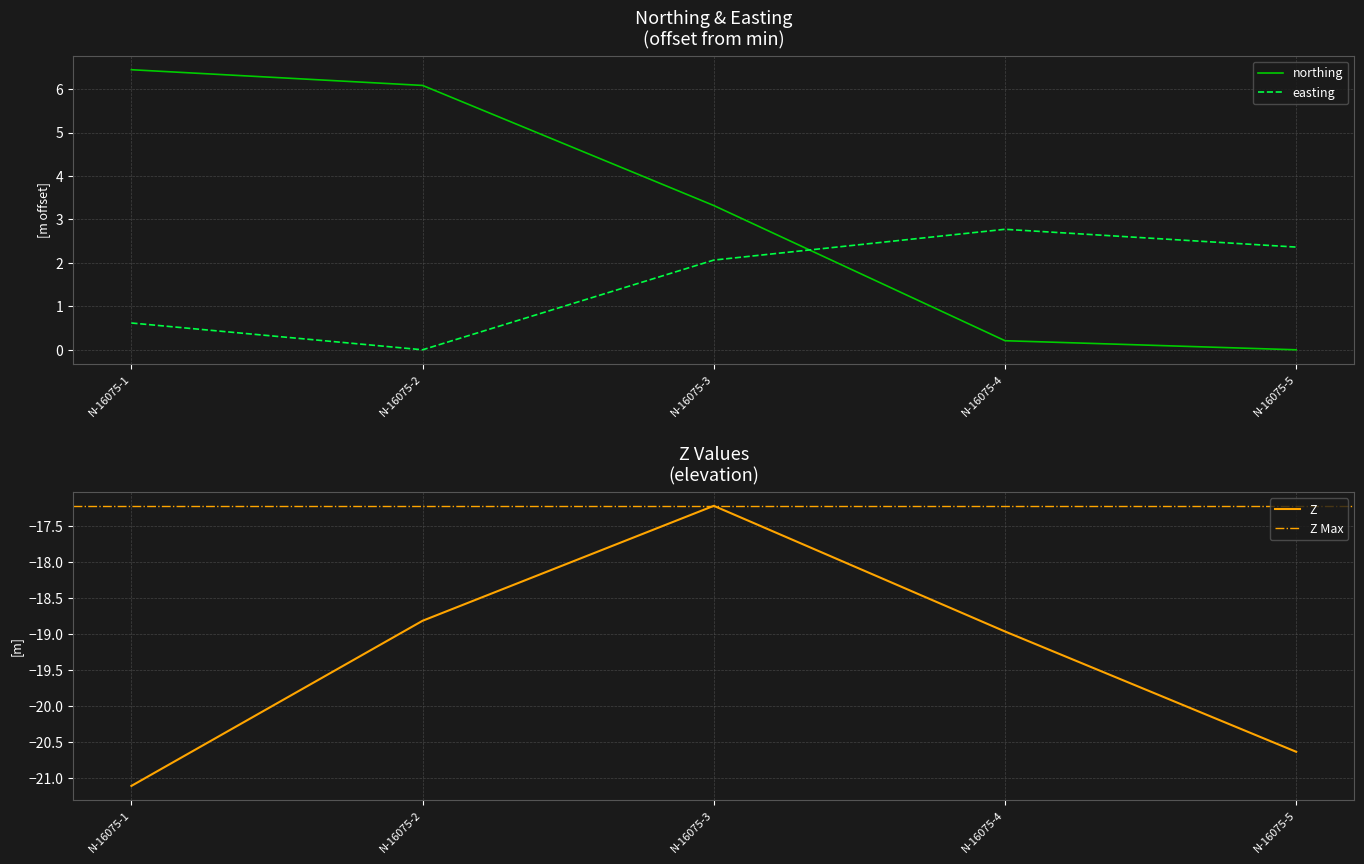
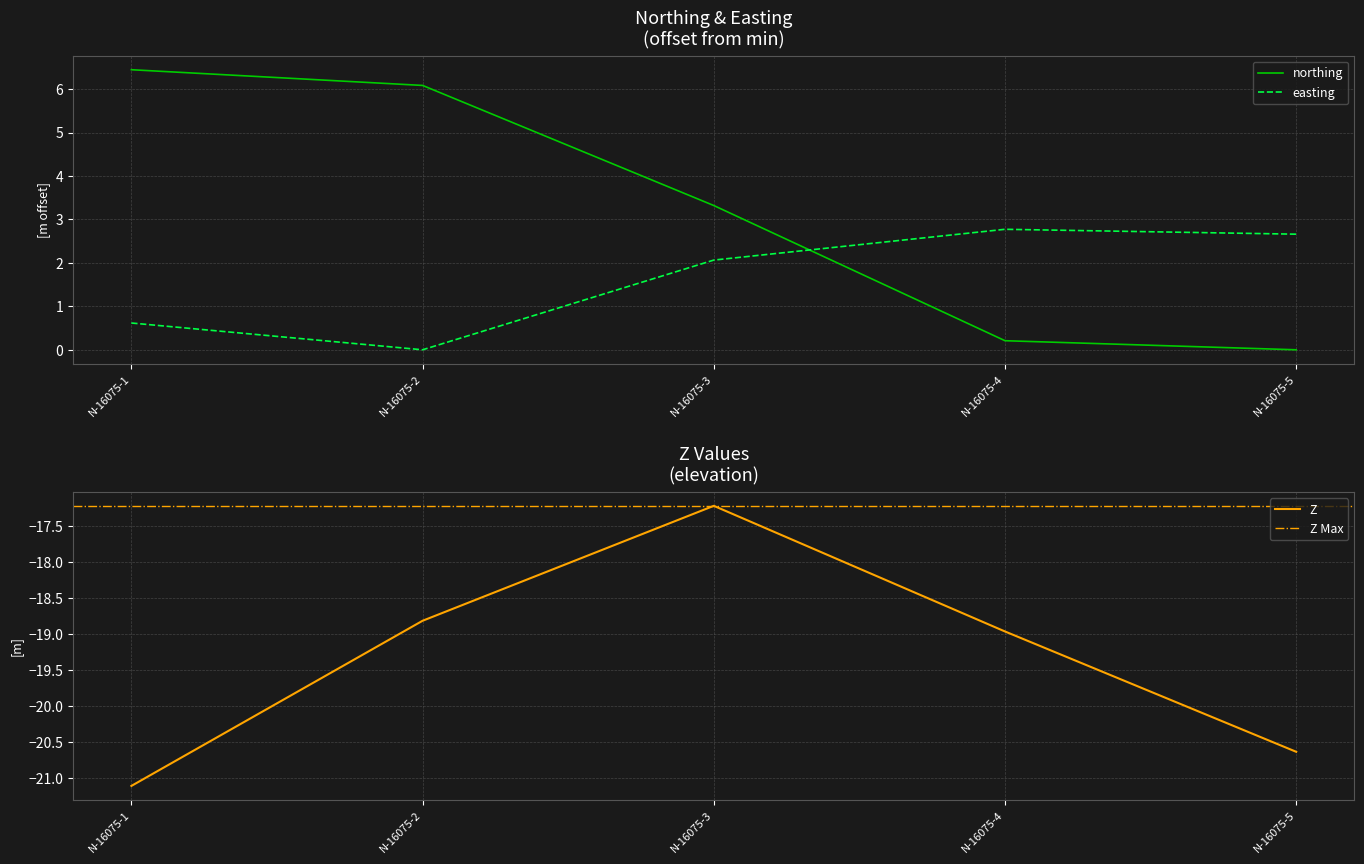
  {
    "Northing & Easting (offset from min)": {
      "northing": {
        "N-16075-1": 6.4,
        "N-16075-2": 6.1,
        "N-16075-3": 3.3,
        "N-16075-4": 0.2,
        "N-16075-5": 0.0
      },
      "easting": {
        "N-16075-1": 0.6,
        "N-16075-2": 0.0,
        "N-16075-3": 2.1,
        "N-16075-4": 2.8,
-       "N-16075-5": 2.4
+       "N-16075-5": 2.7
      }
    },
    "Z Values (elevation)": {
      "N-16075-1": -21.1,
      "N-16075-2": -18.8,
      "N-16075-3": -17.2,
      "N-16075-4": -19.0,
      "N-16075-5": -20.6
    }
  }
